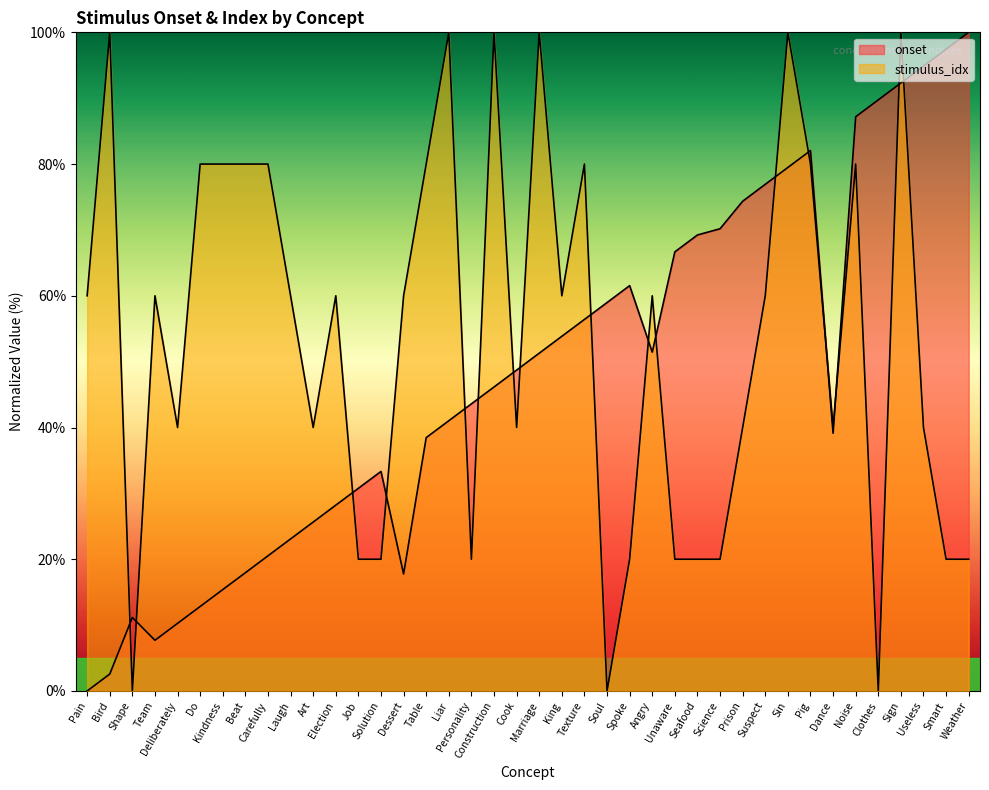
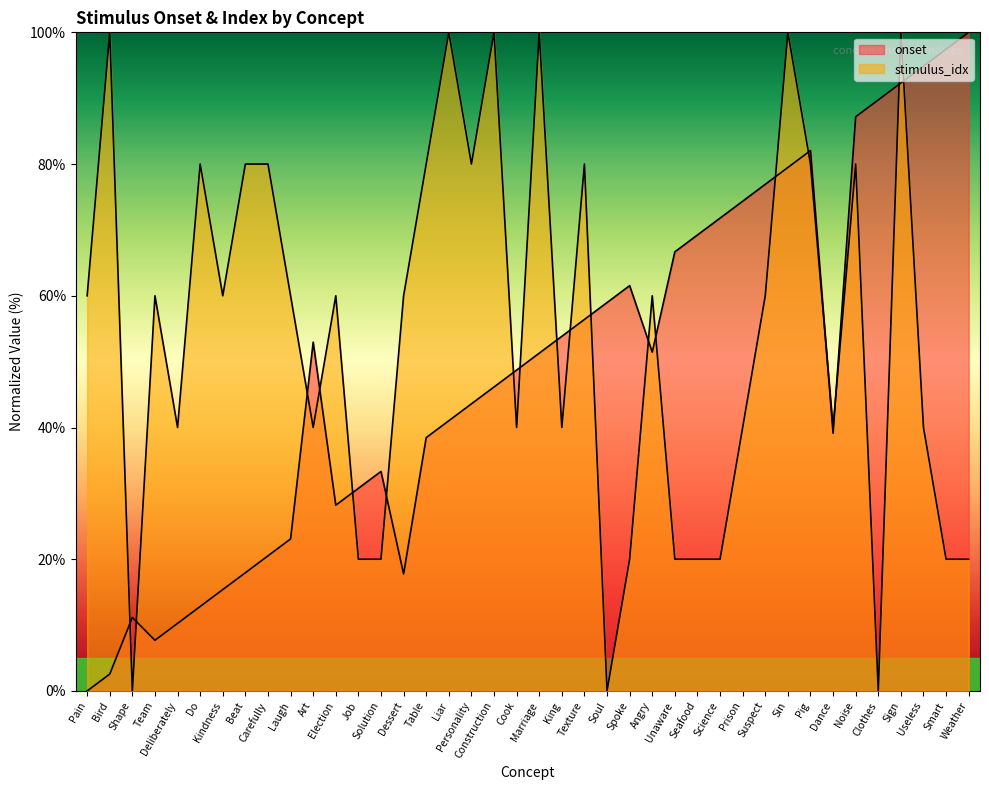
  {
    "onset": {
      "Shape": "11%",
      "Team": "8%",
      "Deliberately": "10%",
      "Do": "13%",
      "Kindness": "15%",
      "Beat": "18%",
      "Carefully": "21%",
      "Laugh": "23%",
-     "Art": "26%",
+     "Art": "53%",
      "Election": "28%",
      "Job": "31%",
      "Solution": "33%",
      "Dessert": "18%",
      "Table": "38%",
      "Liar": "41%",
      "Personality": "44%",
      "Construction": "46%",
      "Cook": "49%",
      "Marriage": "51%",
      "King": "54%",
      "Texture": "56%",
      "Soul": "59%",
      "Spoke": "62%",
      "Angry": "51%",
      "Unaware": "67%",
      "Seafood": "69%",
-     "Science": "70%",
+     "Science": "72%",
      "Prison": "74%",
      "Suspect": "77%",
      "Sin": "79%",
      "Pig": "82%",
      "Dance": "39%",
      "Noise": "87%",
      "Clothes": "90%",
      "Sign": "92%",
      "Weather": "100%"
    },
    "stimulus_idx": {
      "Pain": "60%",
      "Bird": "100%",
      "Team": "60%",
      "Deliberately": "40%",
      "Do": "80%",
-     "Kindness": "80%",
+     "Kindness": "60%",
      "Beat": "80%",
      "Carefully": "80%",
      "Laugh": "60%",
      "Art": "40%",
      "Election": "60%",
      "Job": "20%",
      "Solution": "20%",
      "Dessert": "60%",
      "Table": "80%",
      "Liar": "100%",
-     "Personality": "20%",
+     "Personality": "80%",
      "Construction": "100%",
      "Cook": "40%",
      "Marriage": "100%",
-     "King": "60%",
+     "King": "40%",
      "Texture": "80%",
      "Spoke": "20%",
      "Angry": "60%",
      "Unaware": "20%",
      "Seafood": "20%",
      "Science": "20%",
      "Prison": "40%",
      "Suspect": "60%",
      "Sin": "100%",
      "Pig": "80%",
      "Dance": "40%",
      "Noise": "80%",
      "Sign": "100%",
      "Useless": "40%",
      "Smart": "20%",
      "Weather": "20%"
    }
  }
